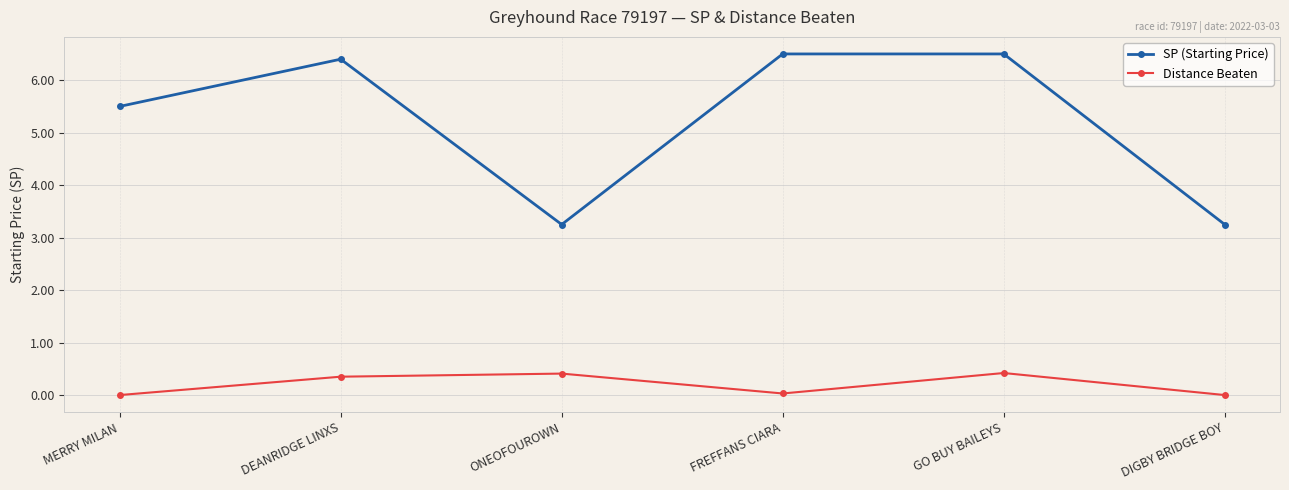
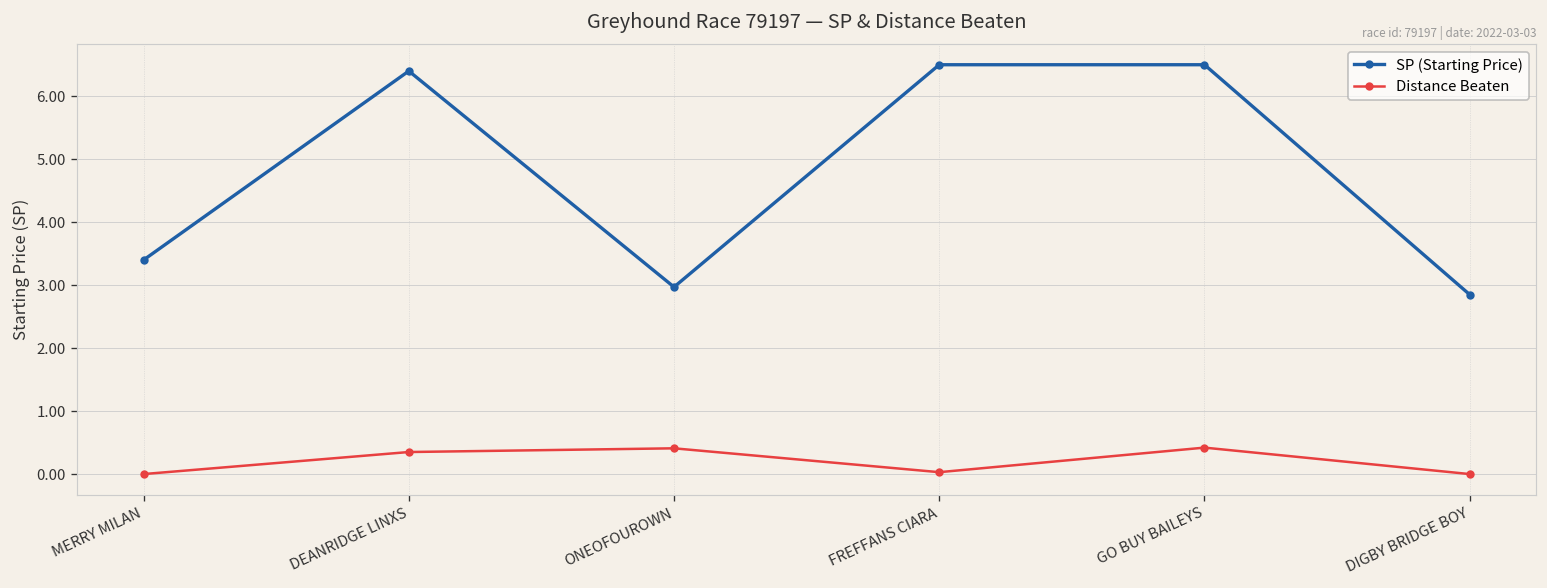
  {
    "SP (Starting Price)": {
-     "MERRY MILAN": 5.5,
+     "MERRY MILAN": 3.4,
      "DEANRIDGE LINXS": 6.4,
-     "ONEOFOUROWN": 3.3,
+     "ONEOFOUROWN": 3.0,
      "FREFFANS CIARA": 6.5,
      "GO BUY BAILEYS": 6.5,
-     "DIGBY BRIDGE BOY": 3.3
+     "DIGBY BRIDGE BOY": 2.9
    },
    "Distance Beaten": {
      "MERRY MILAN": 0.0,
      "DEANRIDGE LINXS": 0.4,
      "ONEOFOUROWN": 0.4,
      "FREFFANS CIARA": 0.0,
      "GO BUY BAILEYS": 0.4,
      "DIGBY BRIDGE BOY": 0.0
    }
  }
